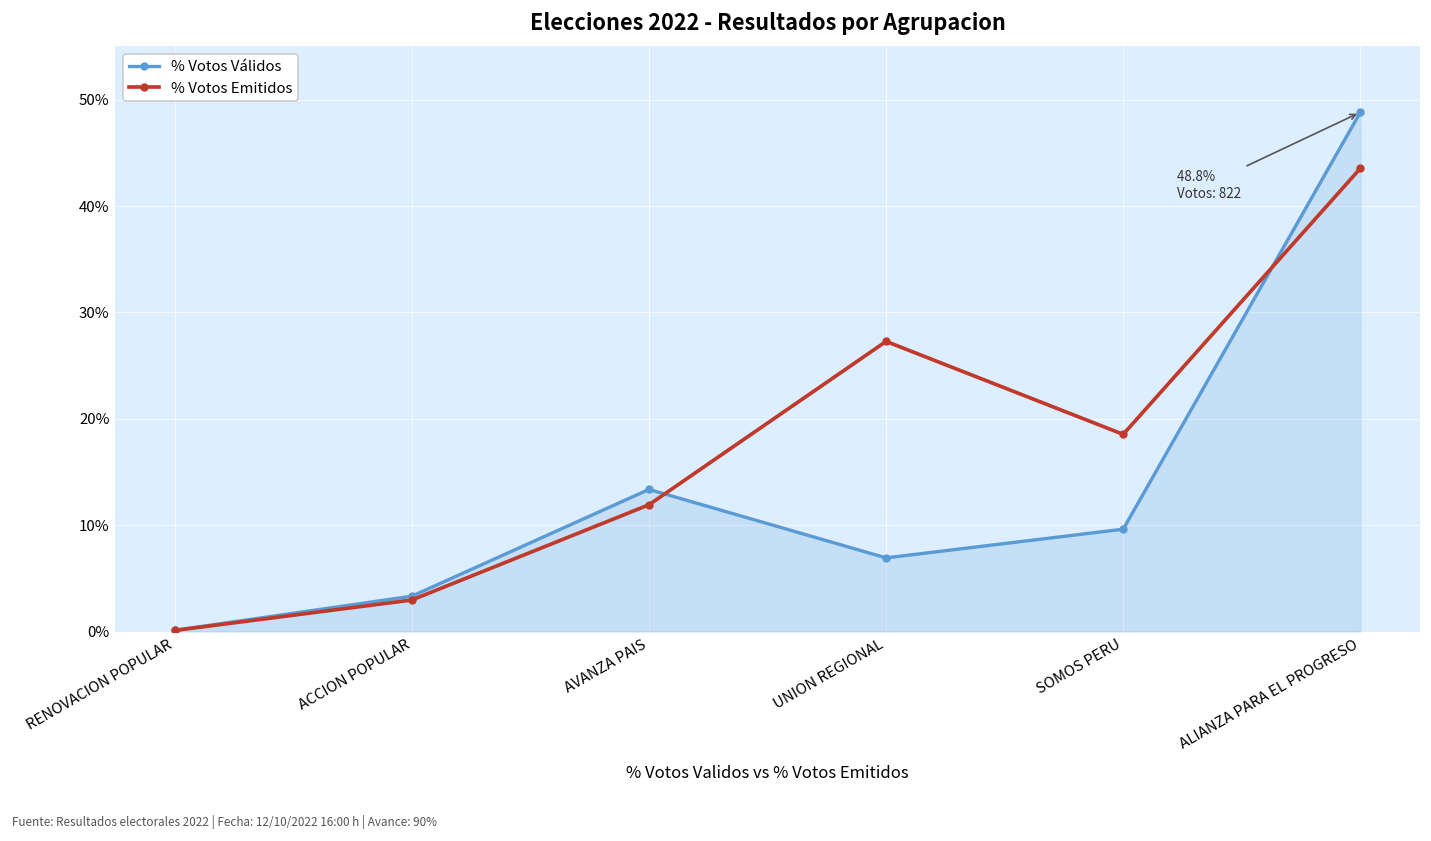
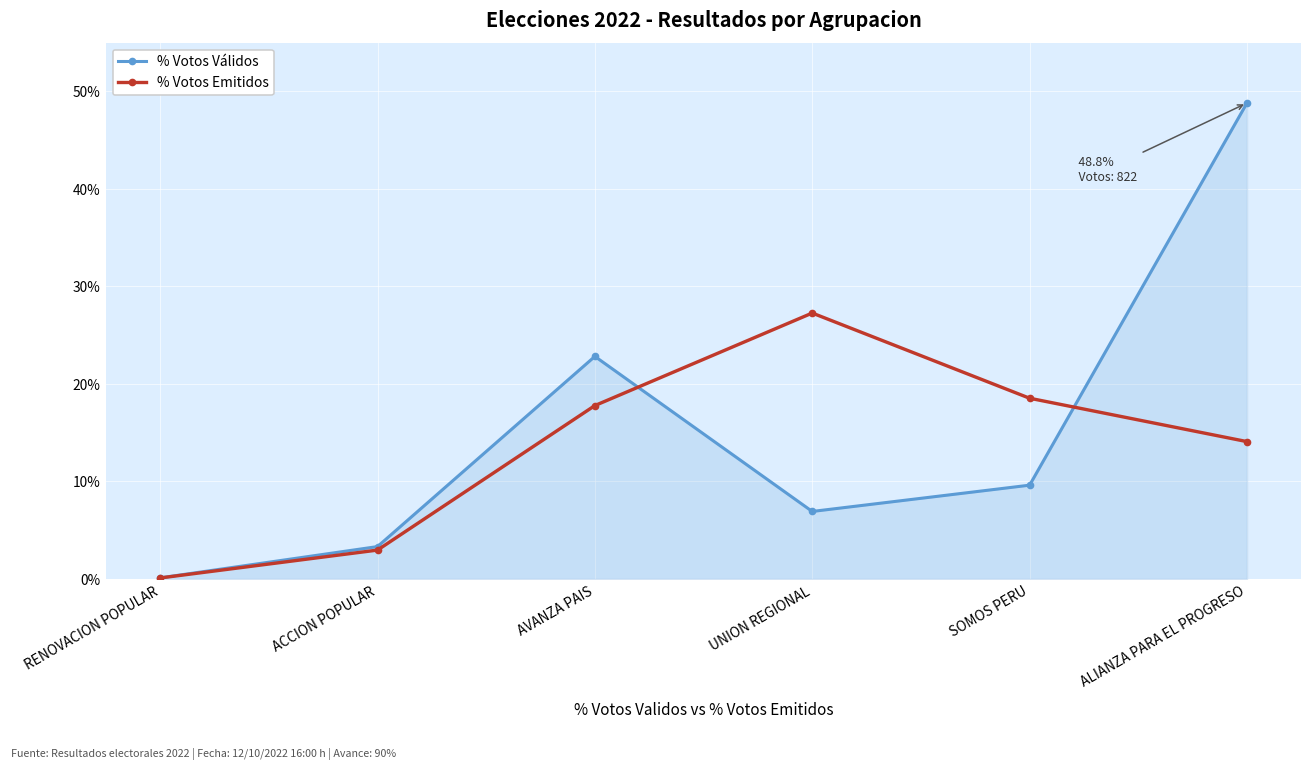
  {
    "% Votos Válidos": {
      "ACCION POPULAR": "3%",
-     "AVANZA PAIS": "13%",
+     "AVANZA PAIS": "23%",
      "UNION REGIONAL": "7%",
      "SOMOS PERU": "10%"
    },
    "% Votos Emitidos": {
      "ACCION POPULAR": "3%",
-     "AVANZA PAIS": "12%",
+     "AVANZA PAIS": "18%",
      "UNION REGIONAL": "27%",
      "SOMOS PERU": "19%",
-     "ALIANZA PARA EL PROGRESO": "44%"
+     "ALIANZA PARA EL PROGRESO": "14%"
    }
  }
